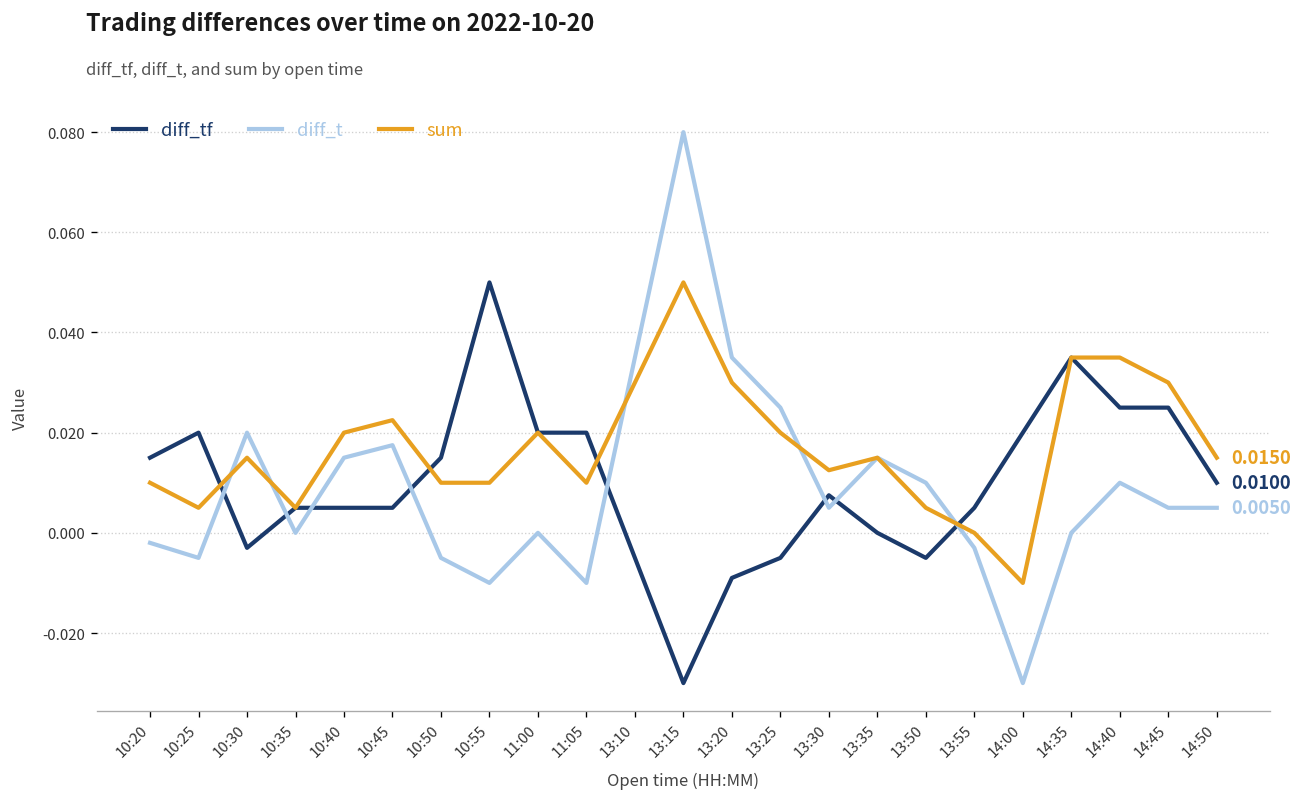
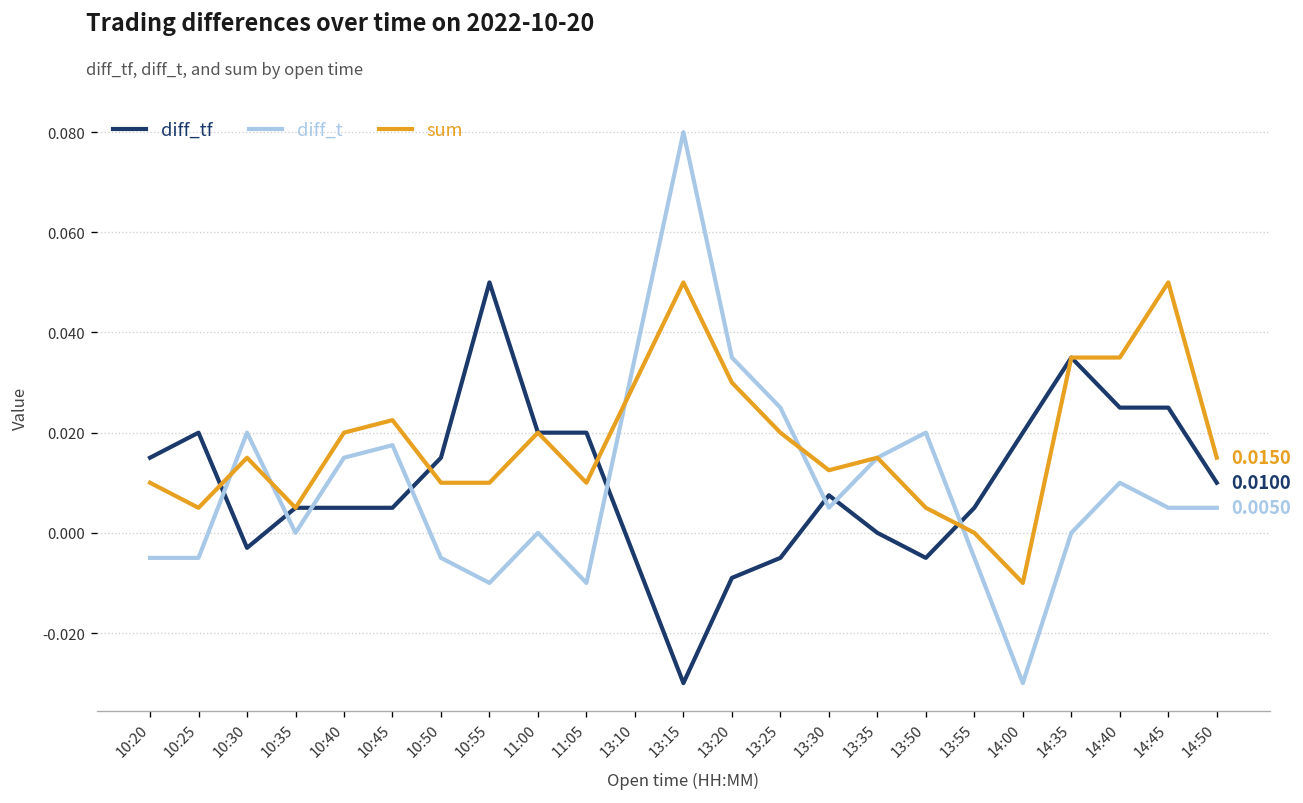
  {
    "diff_tf": {
      "14:50": 0.0100
    },
    "diff_t": {
-     "10:20": -0.002,
+     "10:20": -0.005,
      "10:25": -0.005,
      "10:30": 0.020,
      "10:35": 0.000,
      "10:40": 0.015,
      "10:45": 0.018,
      "10:50": -0.005,
      "10:55": -0.010,
      "11:00": 0.000,
      "11:05": -0.010,
      "13:10": 0.035,
      "13:15": 0.080,
      "13:20": 0.035,
      "13:25": 0.025,
      "13:30": 0.005,
-     "13:50": 0.01,
-     "13:55": -0.003,
+     "13:50": 0.02,
+     "13:55": -0.005,
      "14:00": -0.030,
      "14:35": 0.000,
      "14:40": 0.010,
      "14:45": 0.005
    },
    "sum": {
      "10:20": 0.01,
      "10:25": 0.005,
      "10:30": 0.015,
      "10:40": 0.02,
      "10:45": 0.023,
      "10:50": 0.01,
      "10:55": 0.01,
      "11:05": 0.01,
      "13:10": 0.03,
      "13:15": 0.05,
      "13:20": 0.03,
      "13:25": 0.02,
      "13:30": 0.013,
      "13:50": 0.005,
      "13:55": 0.00,
      "14:00": -0.01,
      "14:40": 0.035,
-     "14:45": 0.03
+     "14:45": 0.05
    }
  }
